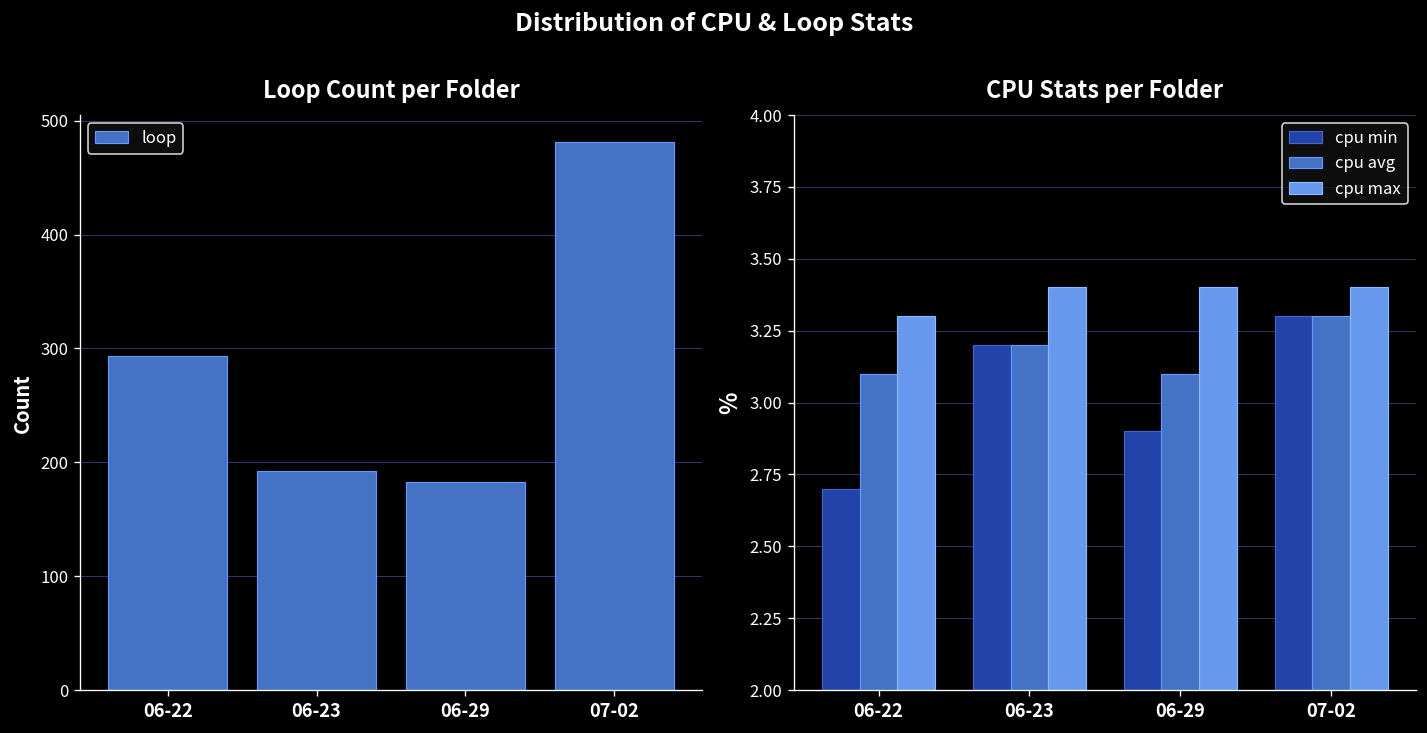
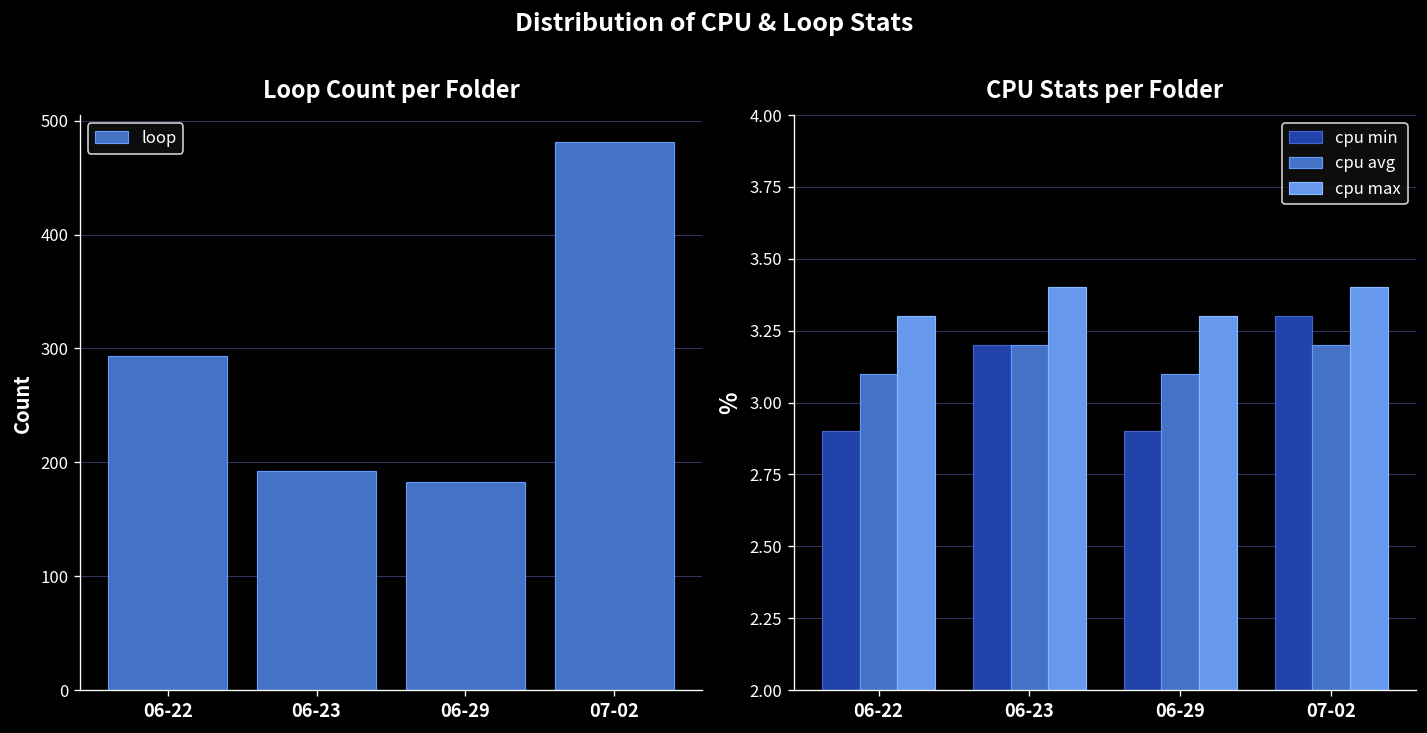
  {
    "Loop Count per Folder": {
      "06-22": 290,
      "06-23": 190,
      "06-29": 180,
      "07-02": 480
    },
    "CPU Stats per Folder": {
      "cpu min": {
-       "06-22": 2.7,
+       "06-22": 2.9,
        "06-23": 3.2,
        "06-29": 2.9,
        "07-02": 3.3
      },
      "cpu avg": {
        "06-22": 3.1,
        "06-23": 3.2,
        "06-29": 3.1,
-       "07-02": 3.3
+       "07-02": 3.2
      },
      "cpu max": {
        "06-22": 3.3,
        "06-23": 3.4,
-       "06-29": 3.4,
+       "06-29": 3.3,
        "07-02": 3.4
      }
    }
  }
